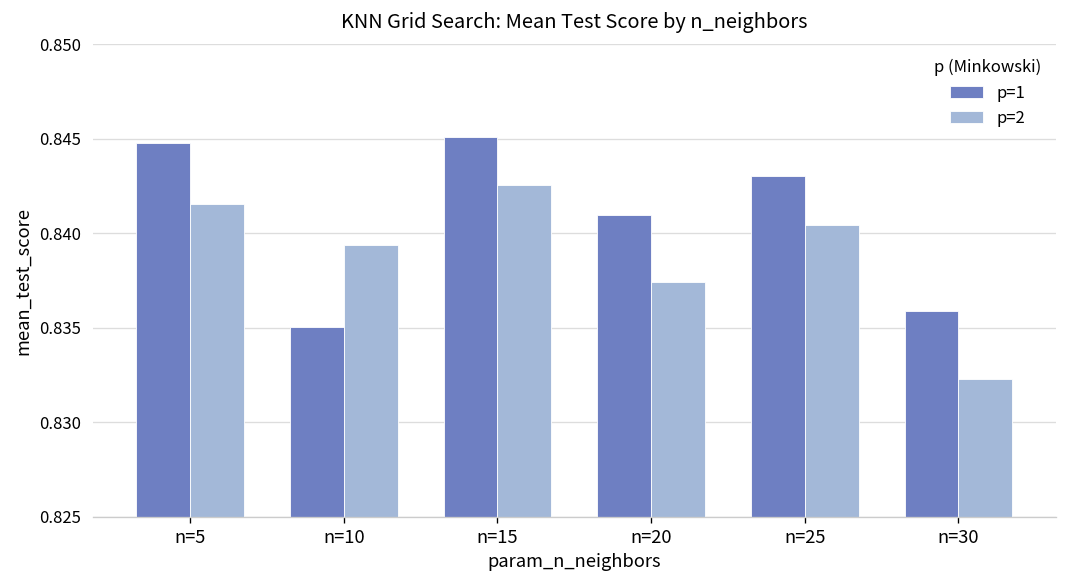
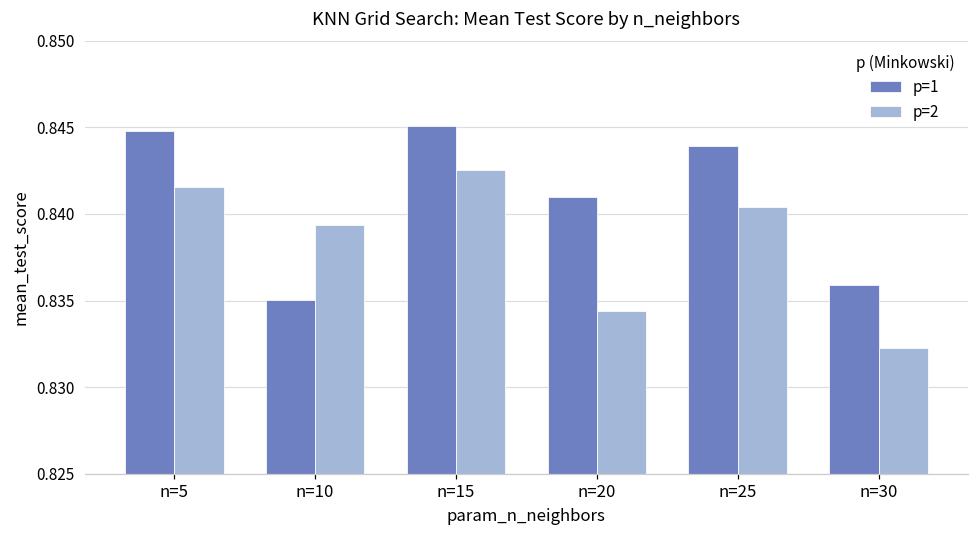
  {
    "p=1": {
      "n=5": 0.8448,
      "n=10": 0.8350,
      "n=15": 0.8451,
      "n=20": 0.8410,
-     "n=25": 0.8430,
+     "n=25": 0.8439,
      "n=30": 0.8359
    },
    "p=2": {
      "n=5": 0.8416,
      "n=10": 0.8394,
      "n=15": 0.8426,
-     "n=20": 0.8374,
+     "n=20": 0.8344,
      "n=25": 0.8404,
      "n=30": 0.8323
    }
  }
